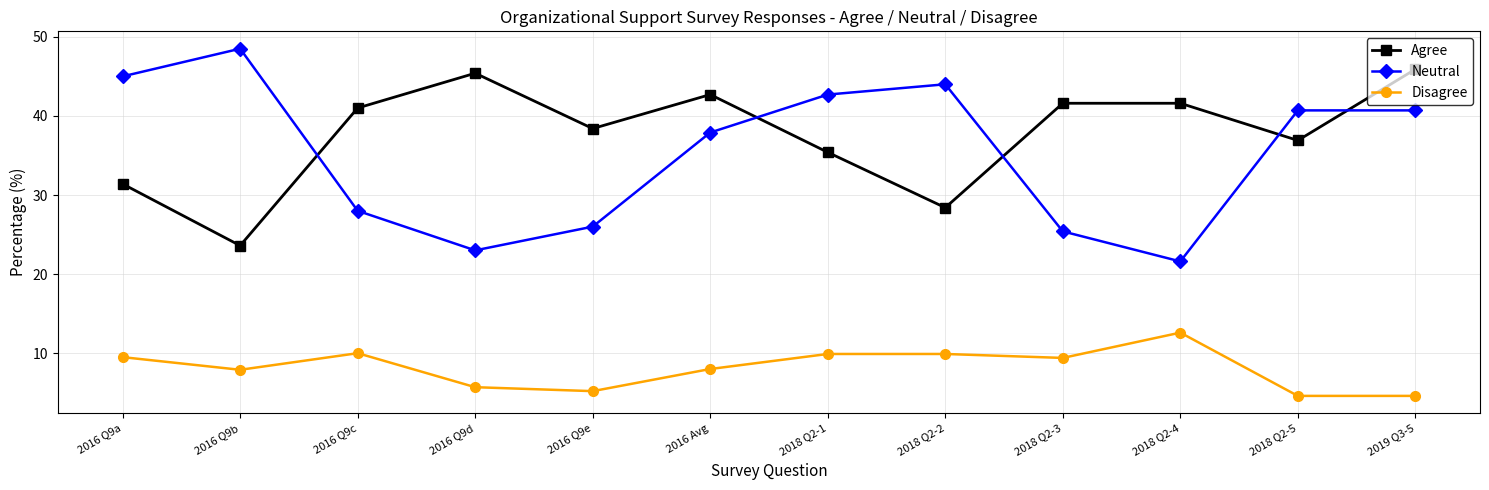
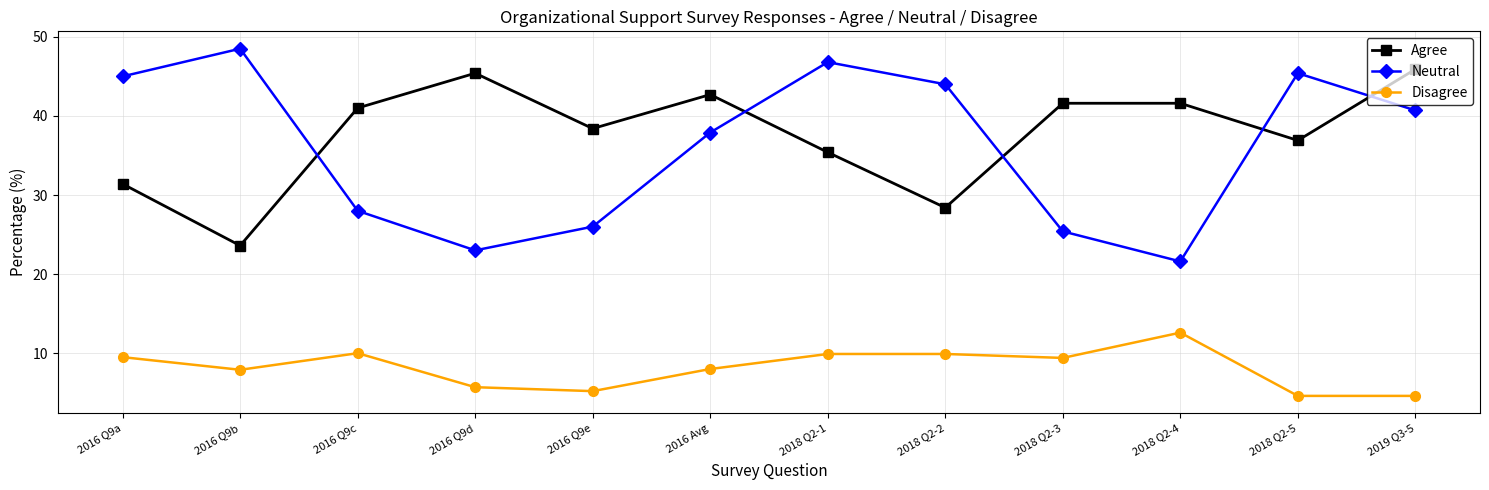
  {
    "Agree": {
      "2016 Q9a": 31,
      "2016 Q9b": 24,
      "2016 Q9c": 41,
      "2016 Q9d": 45,
      "2016 Q9e": 38,
      "2016 Avg": 43,
      "2018 Q2-1": 35,
      "2018 Q2-2": 28,
      "2018 Q2-3": 42,
      "2018 Q2-4": 42,
      "2018 Q2-5": 37
    },
    "Neutral": {
      "2016 Q9a": 45,
      "2016 Q9b": 49,
      "2016 Q9c": 28,
      "2016 Q9d": 23,
      "2016 Q9e": 26,
      "2016 Avg": 38,
-     "2018 Q2-1": 43,
+     "2018 Q2-1": 47,
      "2018 Q2-2": 44,
      "2018 Q2-3": 25,
      "2018 Q2-4": 22,
-     "2018 Q2-5": 41,
+     "2018 Q2-5": 45,
      "2019 Q3-5": 41
    },
    "Disagree": {
      "2016 Q9a": 10,
      "2016 Q9b": 8,
      "2016 Q9c": 10,
      "2016 Q9d": 6,
      "2016 Q9e": 5,
      "2016 Avg": 8,
      "2018 Q2-1": 10,
      "2018 Q2-2": 10,
      "2018 Q2-3": 9,
      "2018 Q2-4": 13,
      "2018 Q2-5": 5,
      "2019 Q3-5": 5
    }
  }
